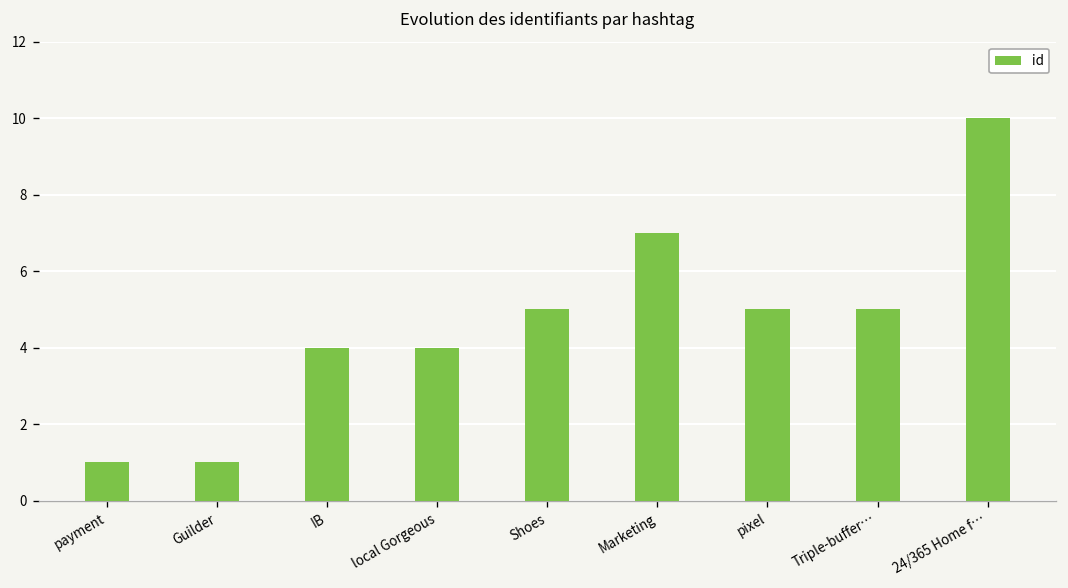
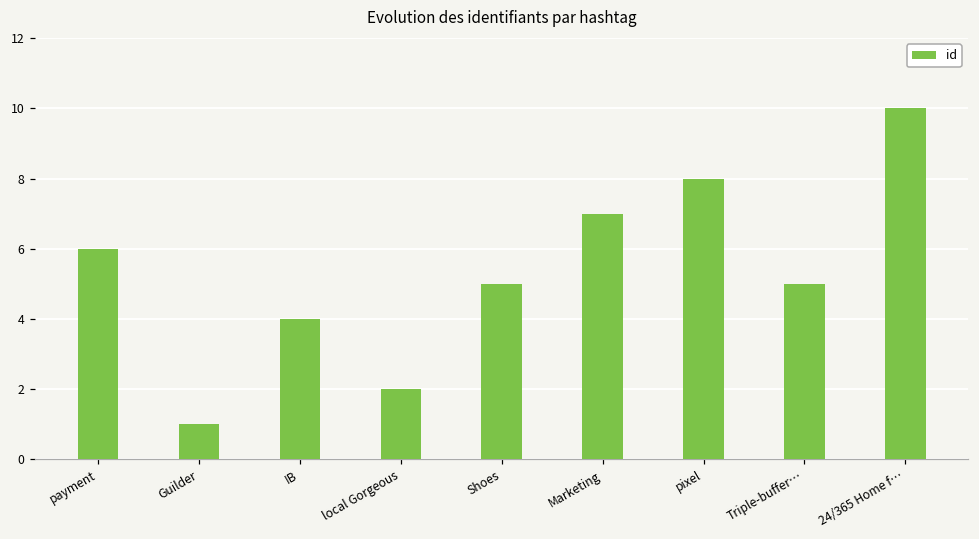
  {
-   "payment": 1,
+   "payment": 6,
    "Guilder": 1,
    "IB": 4,
-   "local Gorgeous": 4,
+   "local Gorgeous": 2,
    "Shoes": 5,
    "Marketing": 7,
-   "pixel": 5,
+   "pixel": 8,
    "Triple-buffer…": 5,
    "24/365 Home f…": 10
  }
